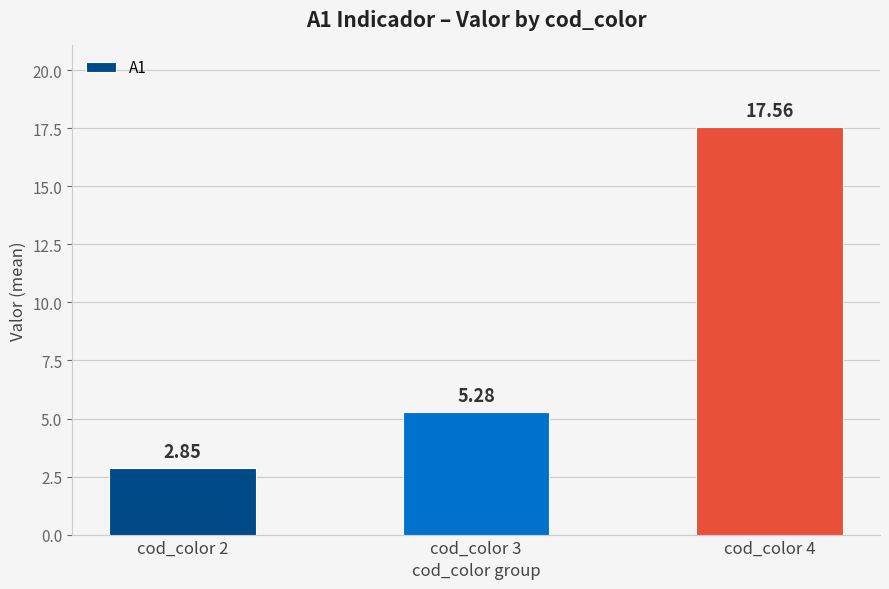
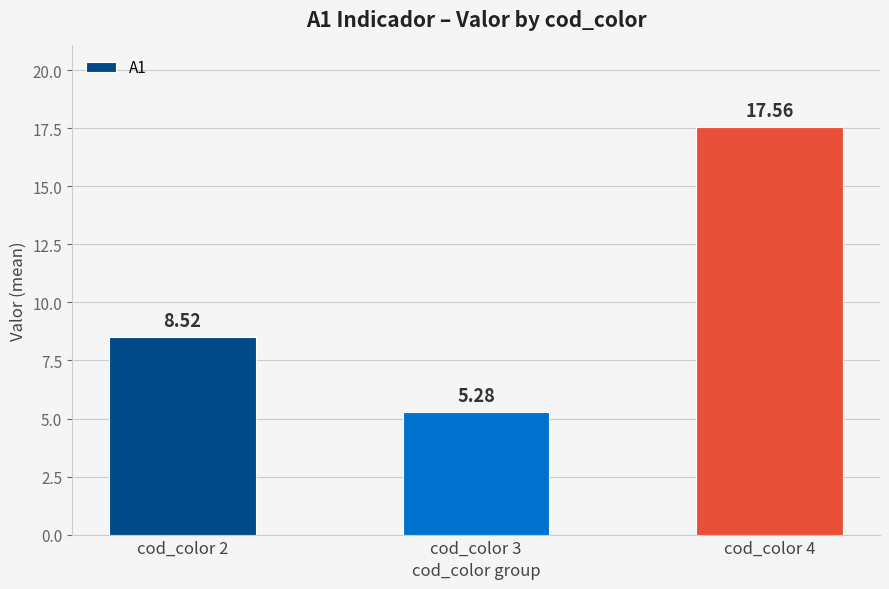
  {
-   "cod_color 2": 2.85,
+   "cod_color 2": 8.52,
    "cod_color 3": 5.28,
    "cod_color 4": 17.56
  }
